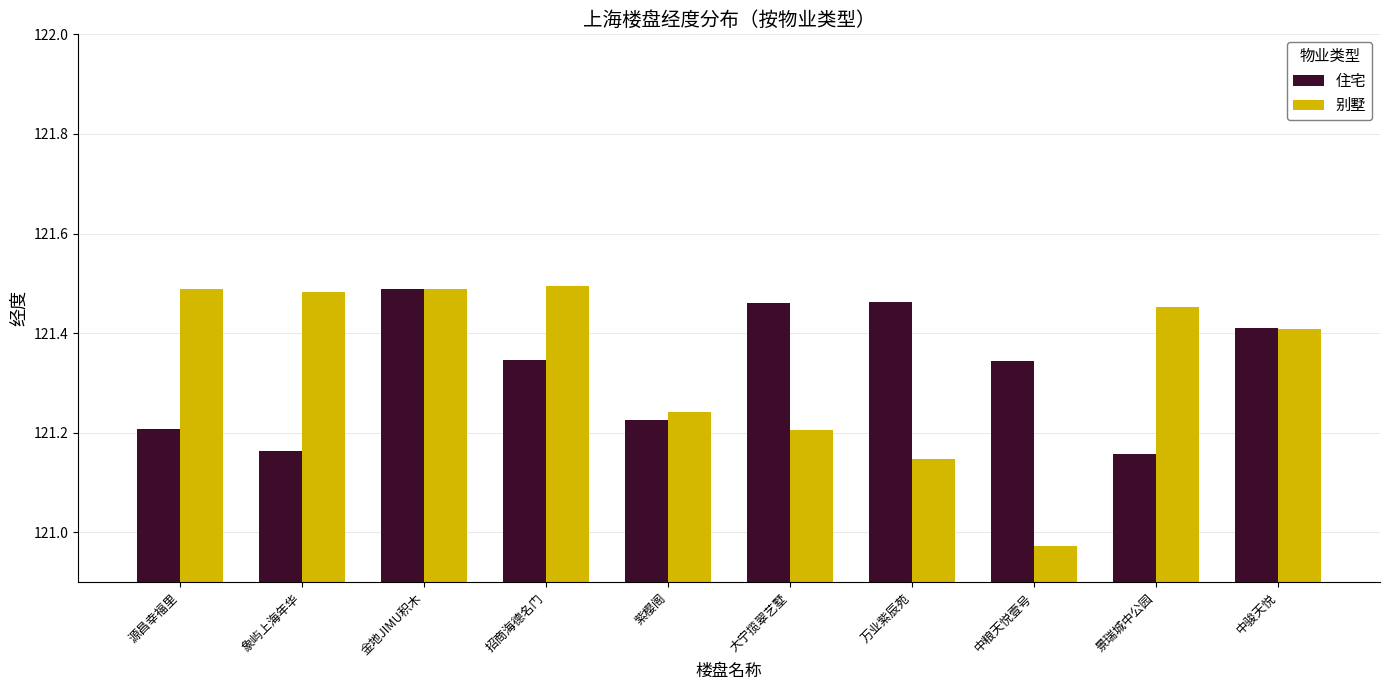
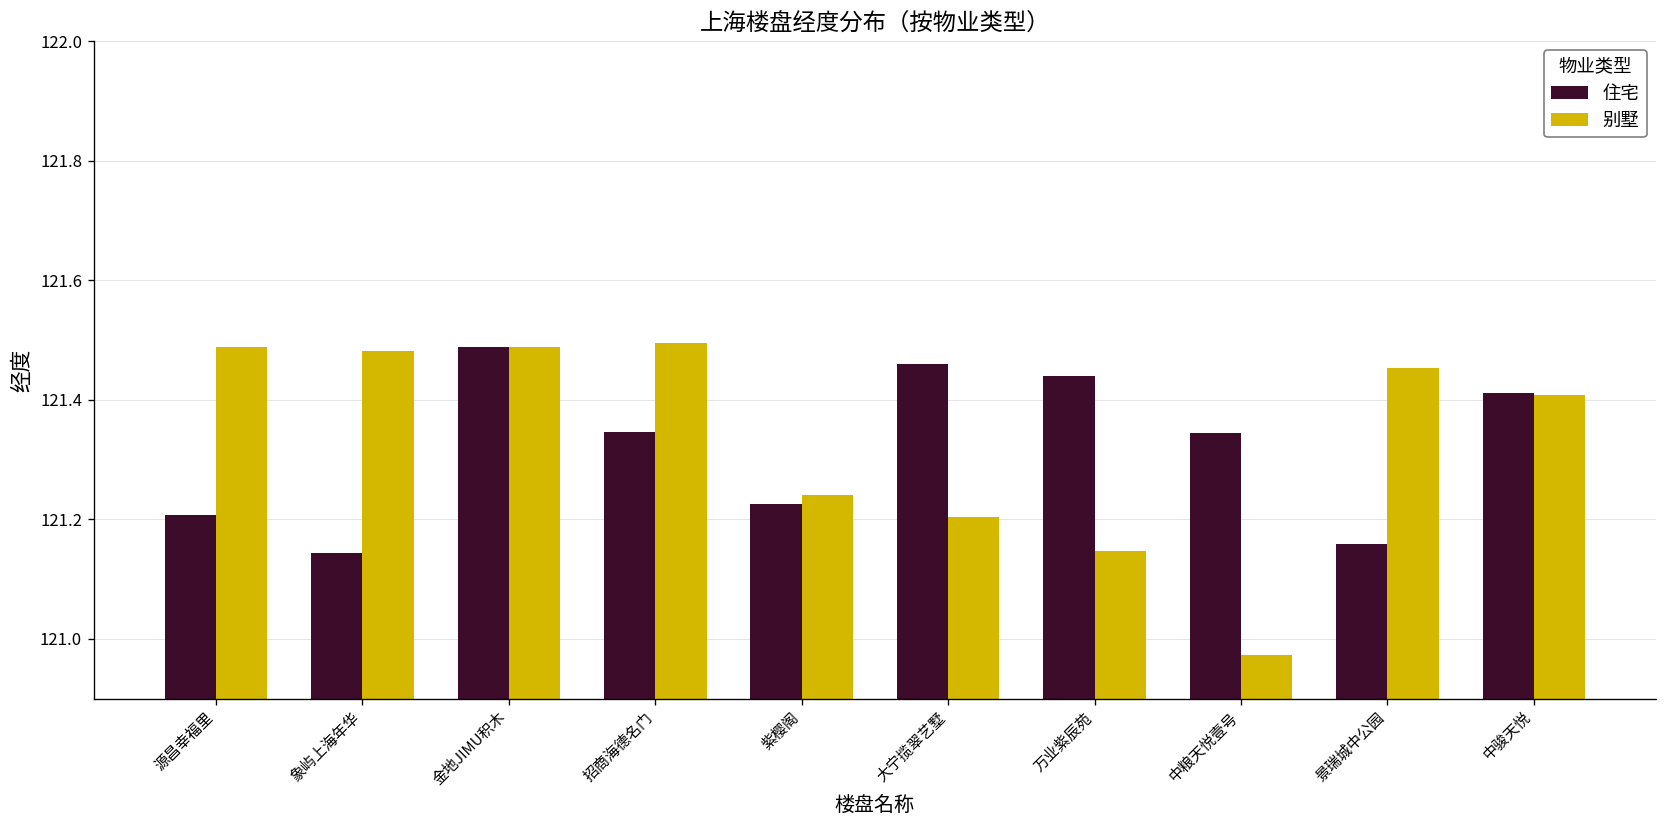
  {
    "住宅": {
      "源昌幸福里": 121.21,
-     "象屿上海年华": 121.16,
+     "象屿上海年华": 121.14,
      "金地JIMU积木": 121.49,
      "招商海德名门": 121.35,
      "紫樱阁": 121.23,
      "大宁揽翠艺墅": 121.46,
-     "万业紫辰苑": 121.46,
+     "万业紫辰苑": 121.44,
      "中粮天悦壹号": 121.34,
      "景瑞城中公园": 121.16,
      "中骏天悦": 121.41
    },
    "别墅": {
      "源昌幸福里": 121.49,
      "象屿上海年华": 121.48,
      "金地JIMU积木": 121.49,
      "招商海德名门": 121.49,
      "紫樱阁": 121.24,
      "大宁揽翠艺墅": 121.20,
      "万业紫辰苑": 121.15,
      "中粮天悦壹号": 120.97,
      "景瑞城中公园": 121.45,
      "中骏天悦": 121.41
    }
  }
